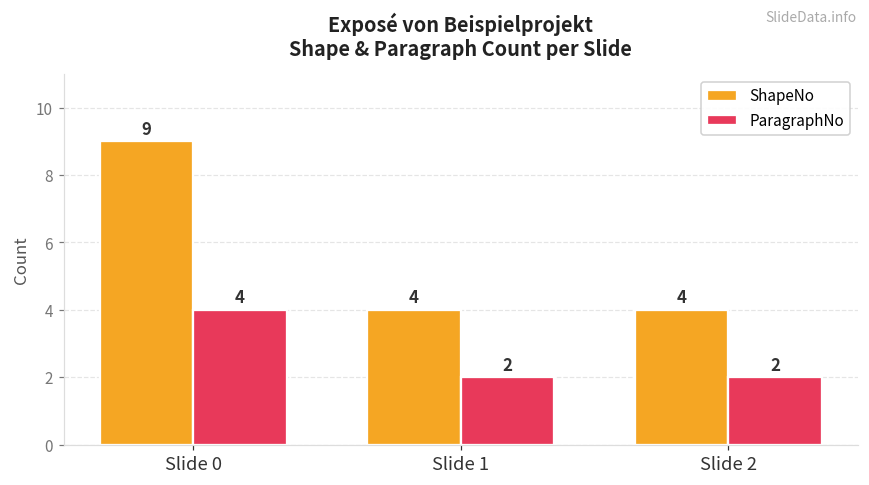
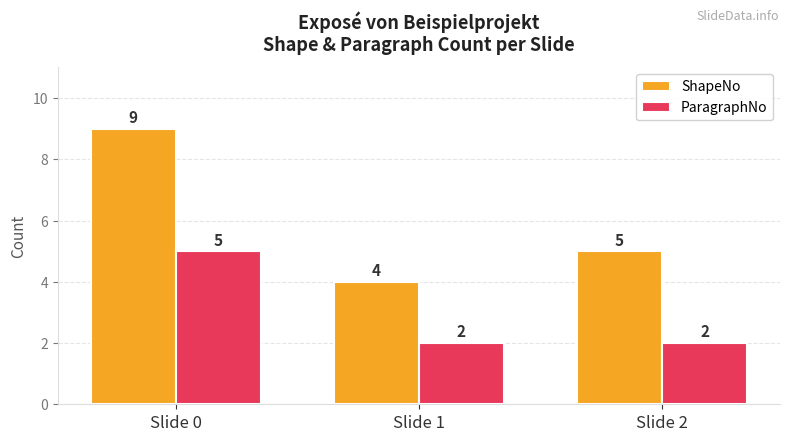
  {
    "ShapeNo": {
      "Slide 0": 9,
      "Slide 1": 4,
-     "Slide 2": 4
+     "Slide 2": 5
    },
    "ParagraphNo": {
-     "Slide 0": 4,
+     "Slide 0": 5,
      "Slide 1": 2,
      "Slide 2": 2
    }
  }
